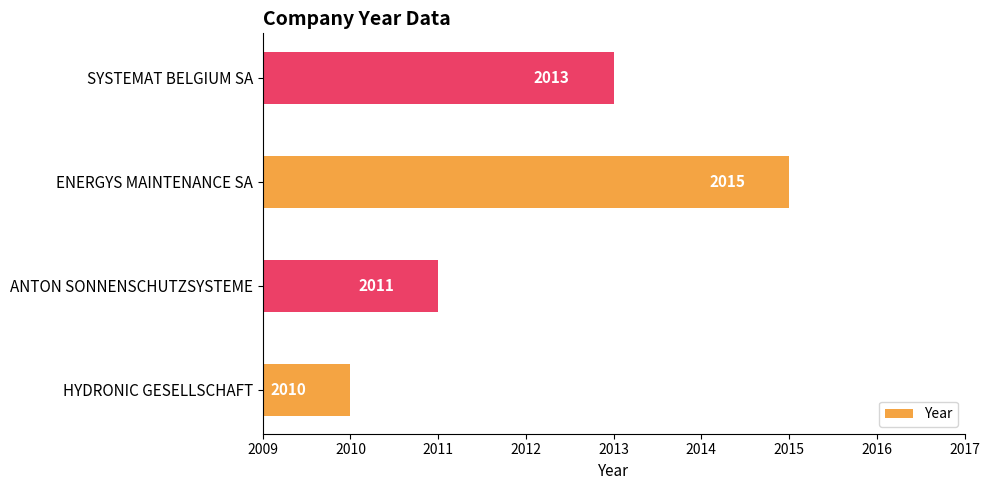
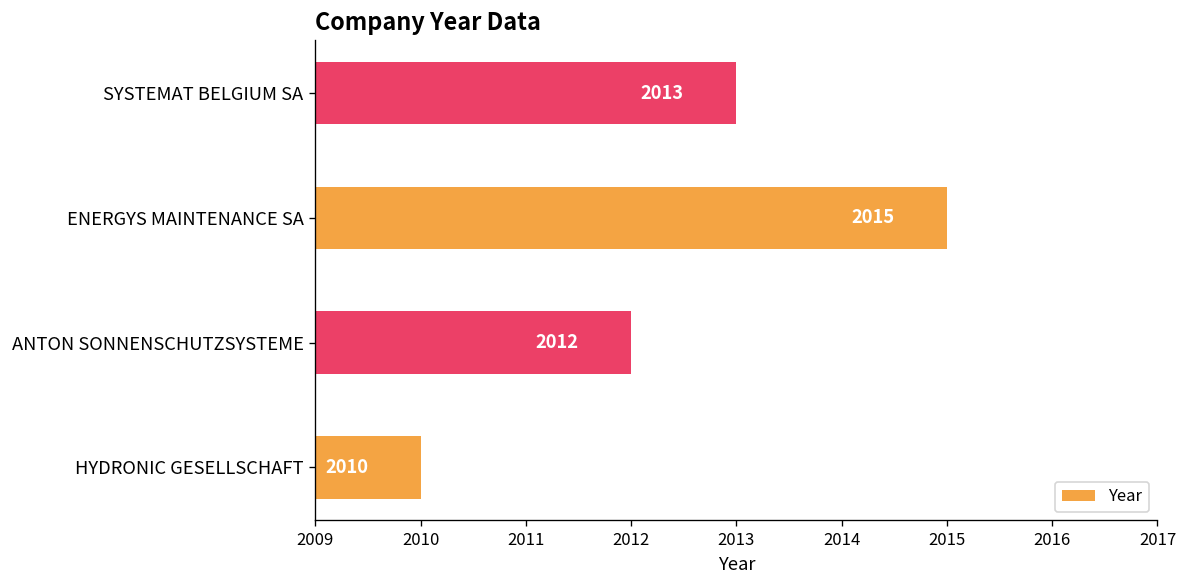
  {
    "SYSTEMAT BELGIUM SA": 2013,
    "ENERGYS MAINTENANCE SA": 2015,
-   "ANTON SONNENSCHUTZSYSTEME": 2011,
+   "ANTON SONNENSCHUTZSYSTEME": 2012,
    "HYDRONIC GESELLSCHAFT": 2010
  }
